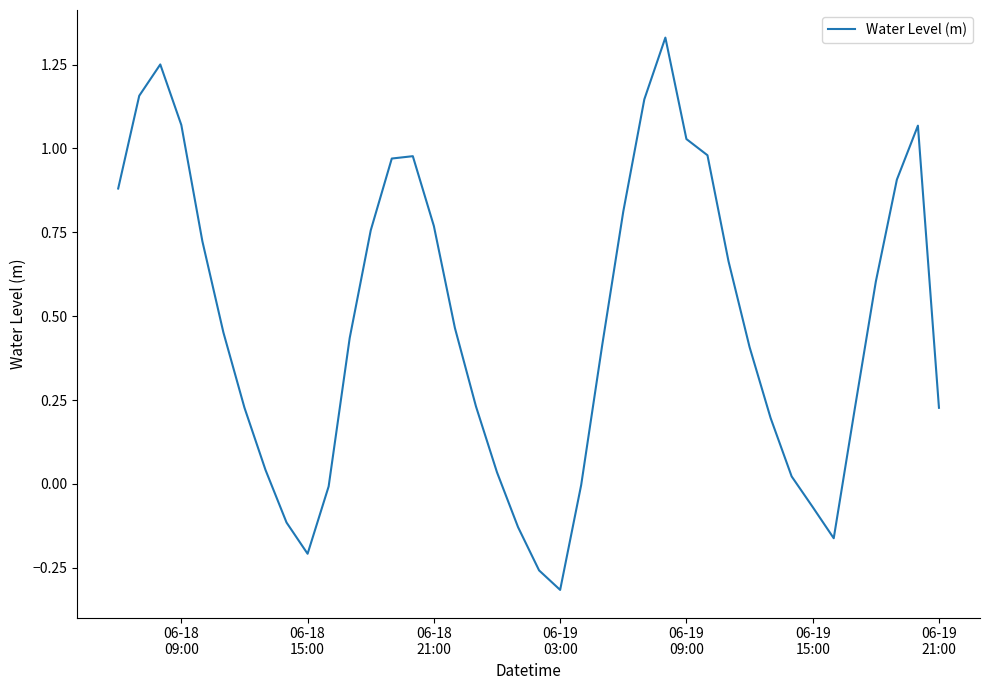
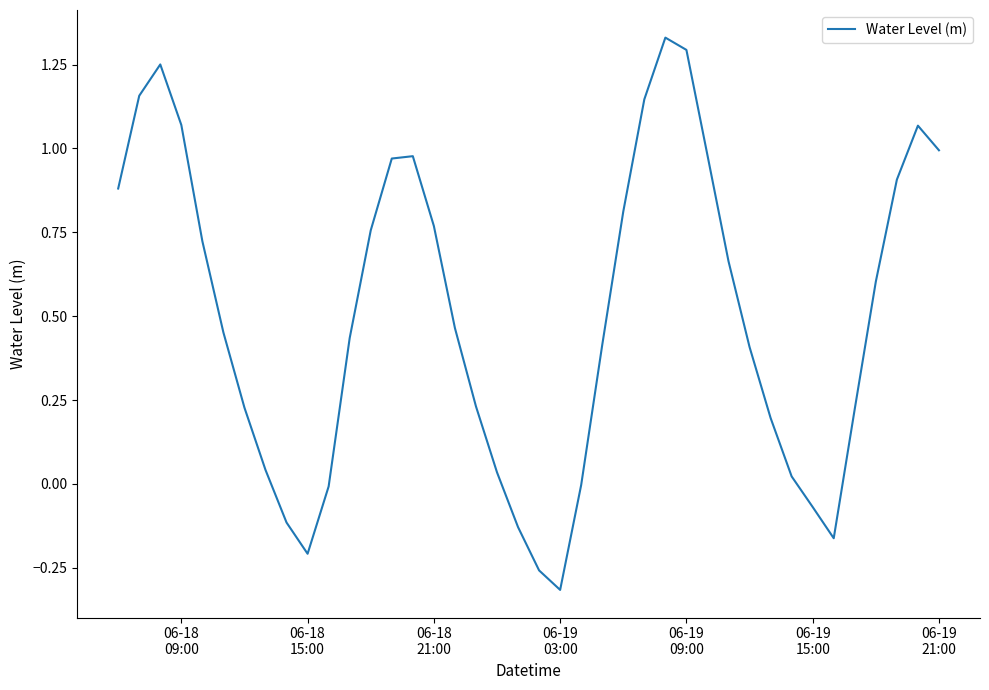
  {
    "06-18 09:00": 1.07,
    "06-18 15:00": -0.21,
    "06-18 21:00": 0.77,
    "06-19 03:00": -0.32,
-   "06-19 09:00": 1.03,
+   "06-19 09:00": 1.29,
    "06-19 15:00": -0.07,
-   "06-19 21:00": 0.23
+   "06-19 21:00": 0.99
  }
